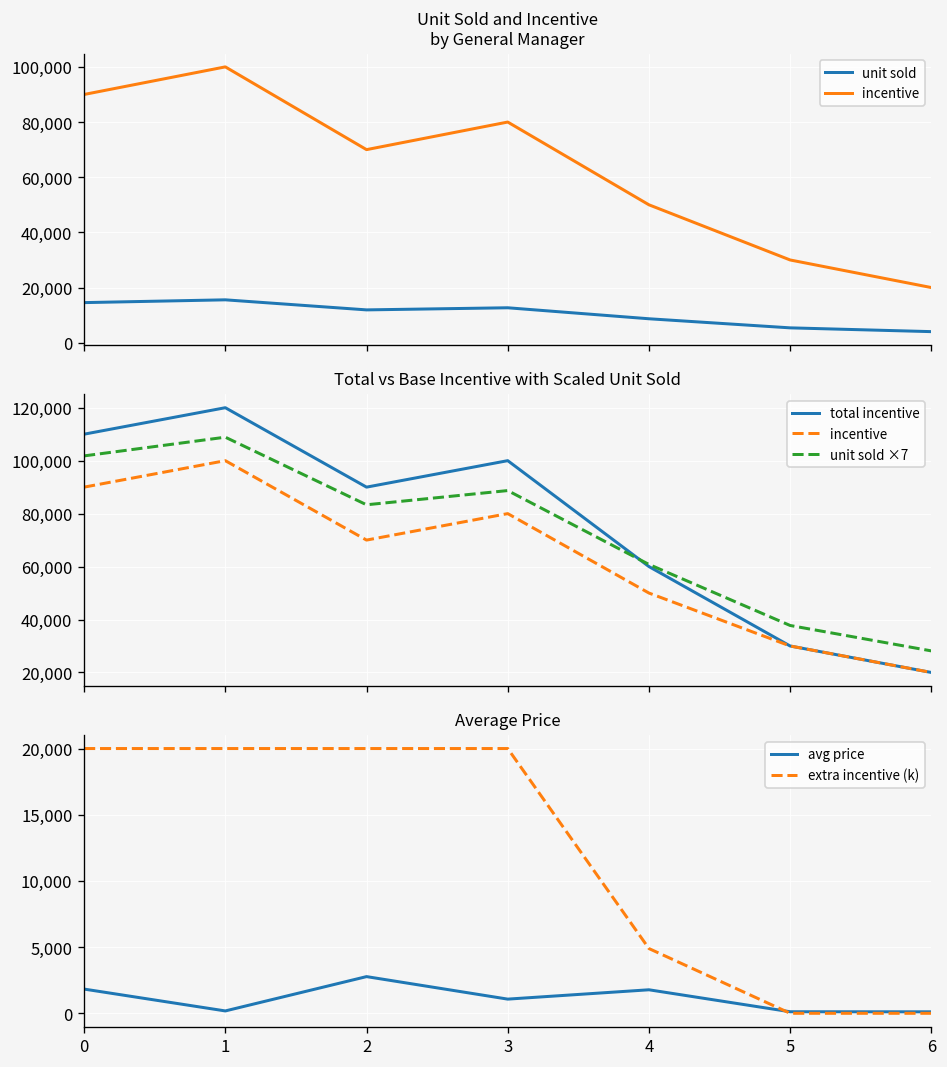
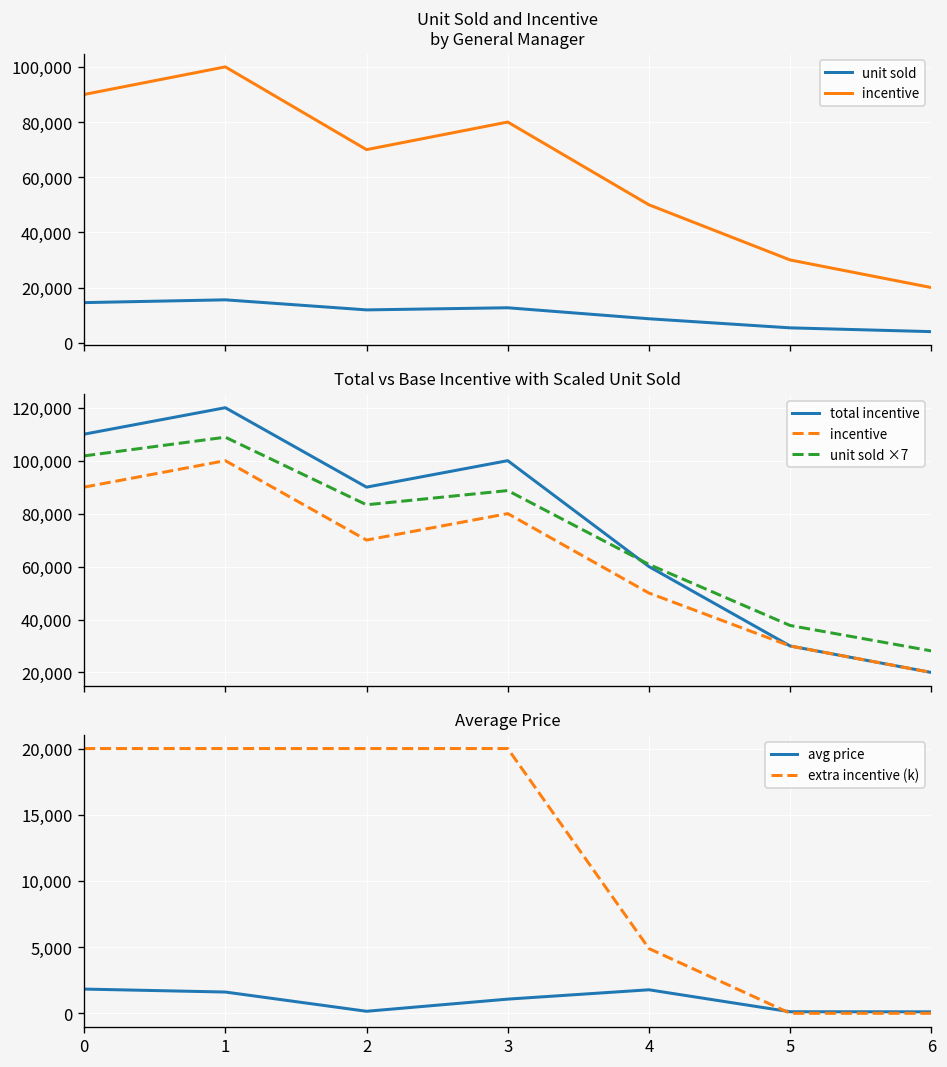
  {
    "Average Price": {
      "avg price": {
        "0": "1,800",
-       "1": "200",
-       "2": "2,800",
+       "1": "1,600",
+       "2": "200",
        "3": "1,100",
        "4": "1,800"
      },
      "extra incentive (k)": {
        "0": "20,000",
        "1": "20,000",
        "2": "20,000",
        "3": "20,000",
        "4": "4,900"
      }
    }
  }
